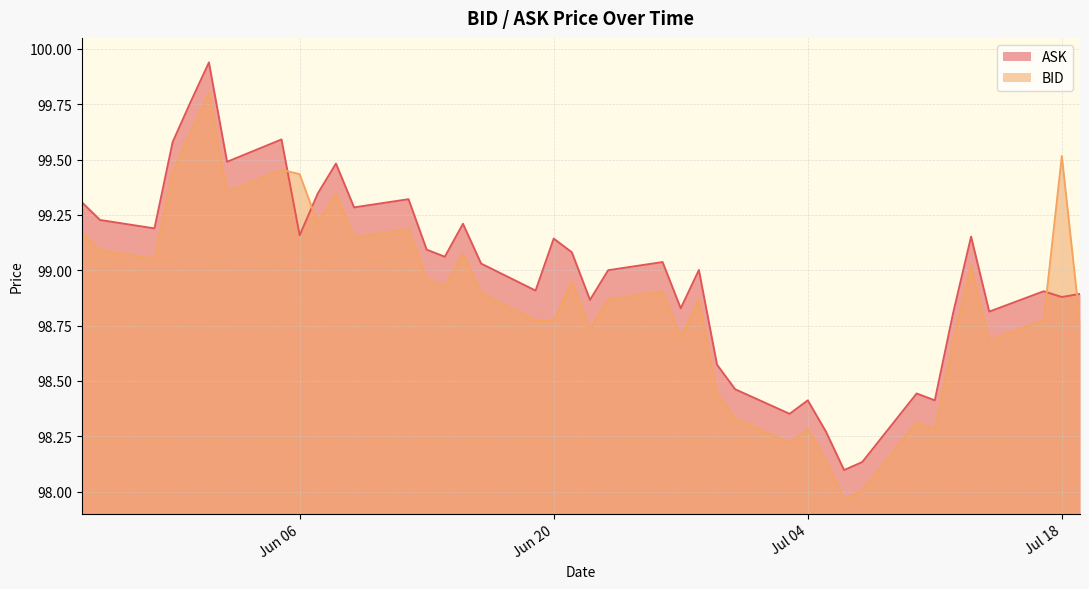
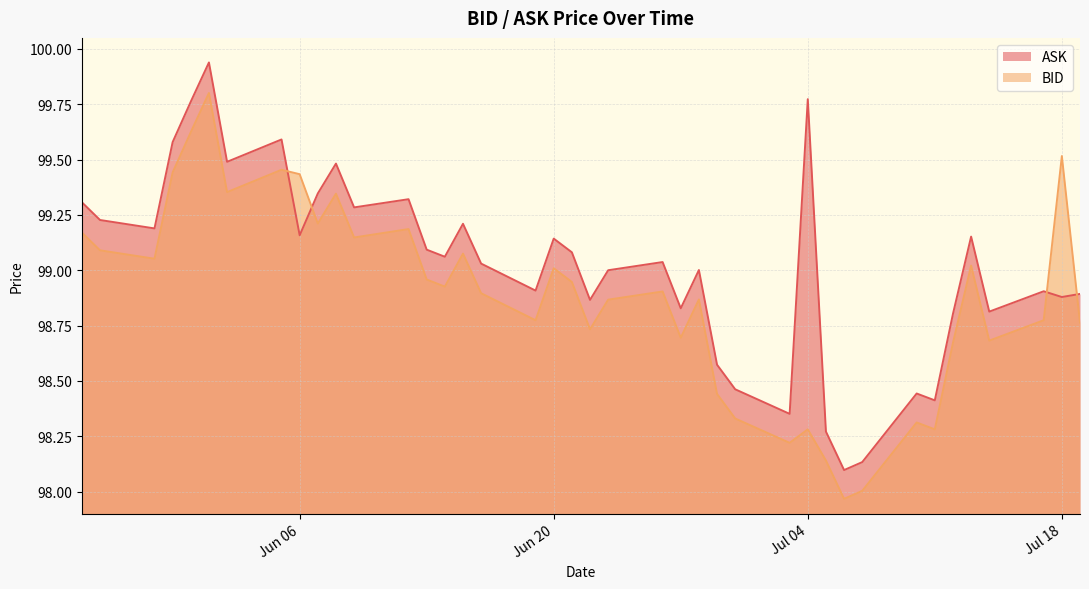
  {
    "ASK": {
      "Jun 06": 99.16,
      "Jun 20": 99.14,
-     "Jul 04": 98.41,
+     "Jul 04": 99.77,
      "Jul 18": 98.88
    },
    "BID": {
      "Jun 06": 99.43,
-     "Jun 20": 98.77,
+     "Jun 20": 99.01,
      "Jul 04": 98.28,
      "Jul 18": 99.52
    }
  }
